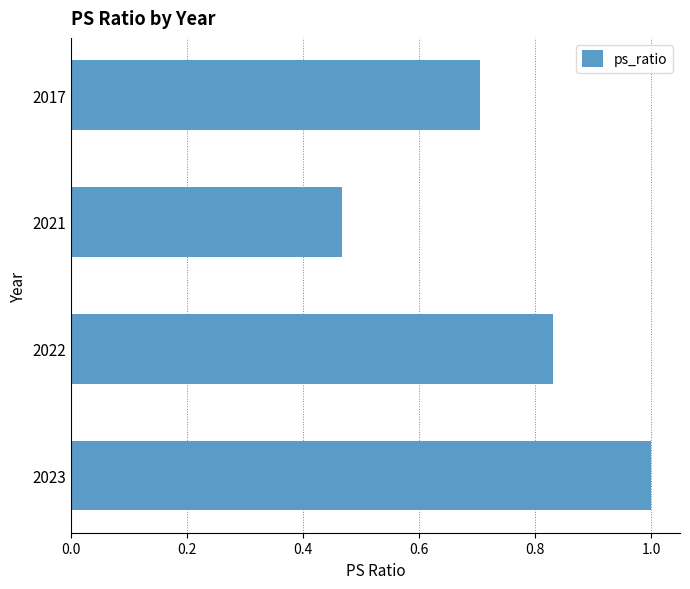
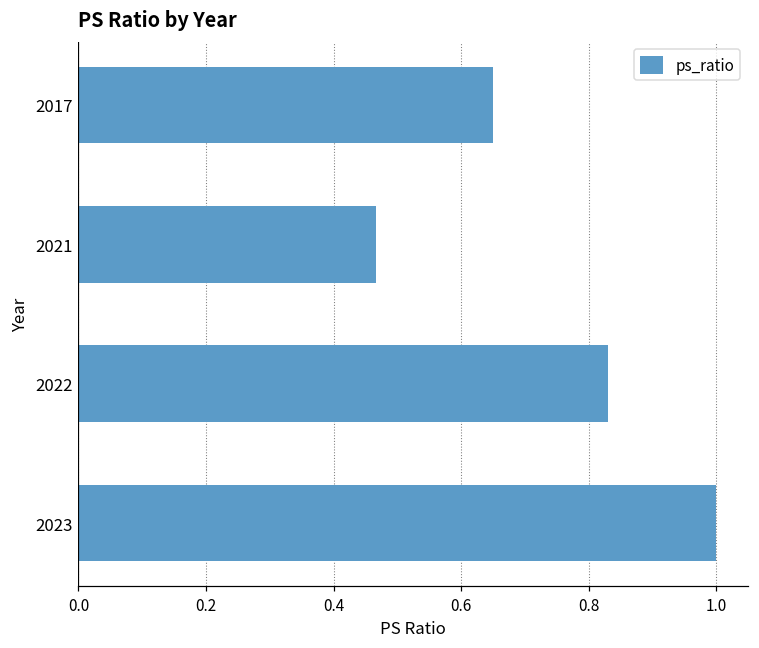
  {
-   "2017": 0.70,
+   "2017": 0.65,
    "2021": 0.47,
    "2022": 0.83,
    "2023": 1.00
  }
